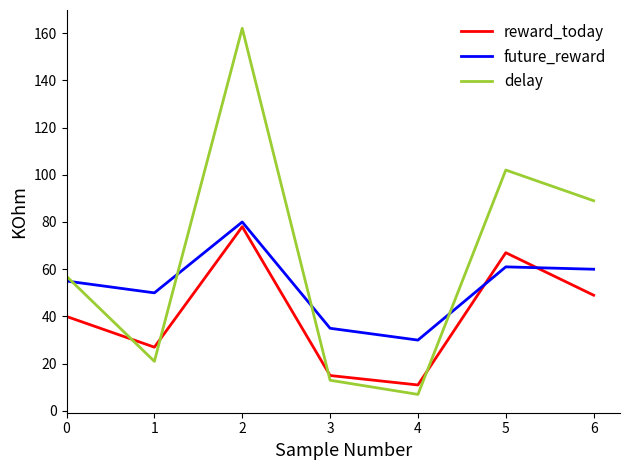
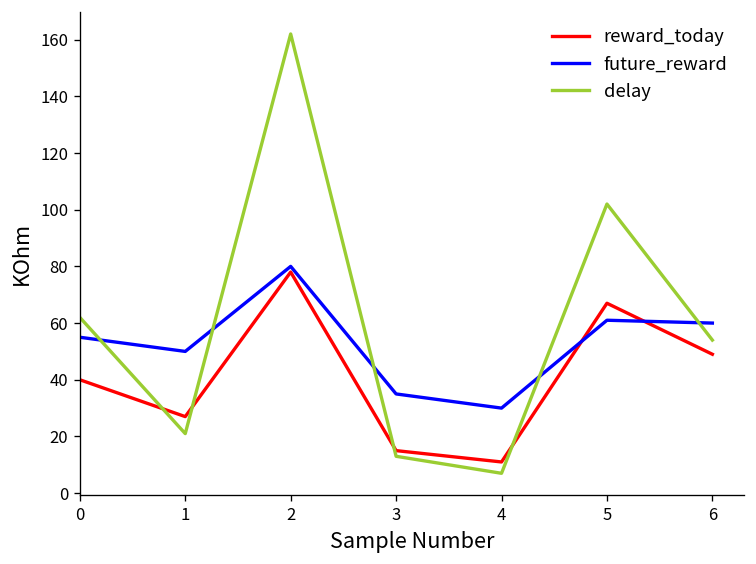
  {
    "reward_today": {
      "0": 40,
      "1": 27,
      "2": 78,
      "3": 15,
      "4": 11,
      "5": 67,
      "6": 49
    },
    "future_reward": {
      "0": 55,
      "1": 50,
      "2": 80,
      "3": 35,
      "4": 30,
      "5": 61,
      "6": 60
    },
    "delay": {
-     "0": 57,
+     "0": 62,
      "1": 21,
      "2": 162,
      "3": 13,
      "4": 7,
      "5": 102,
-     "6": 89
+     "6": 54
    }
  }
